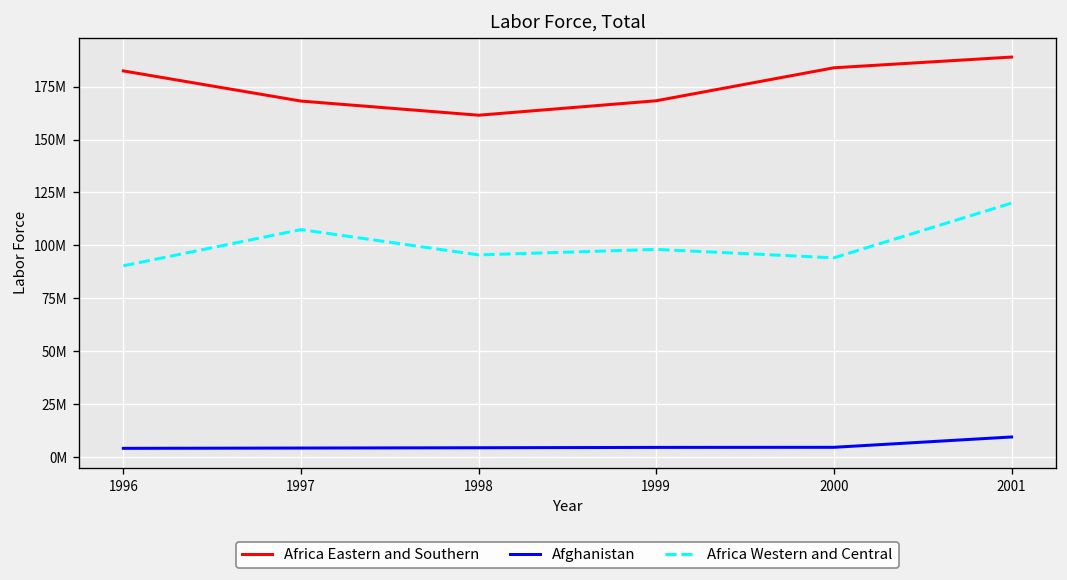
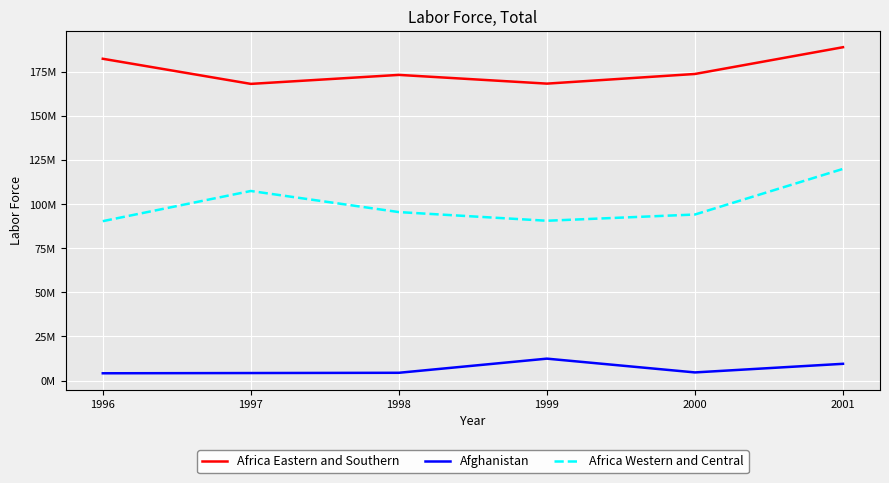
  {
    "Africa Eastern and Southern": {
      "1996": 182000000,
      "1997": 168000000,
-     "1998": 161000000,
+     "1998": 173000000,
      "1999": 168000000,
-     "2000": 184000000,
+     "2000": 174000000,
      "2001": 189000000
    },
    "Afghanistan": {
      "1996": 4000000,
      "1997": 4000000,
      "1998": 4000000,
-     "1999": 5000000,
+     "1999": 12000000,
      "2000": 5000000,
      "2001": 9000000
    },
    "Africa Western and Central": {
      "1996": 90000000,
      "1997": 107000000,
      "1998": 95000000,
-     "1999": 98000000,
+     "1999": 91000000,
      "2000": 94000000,
      "2001": 120000000
    }
  }
